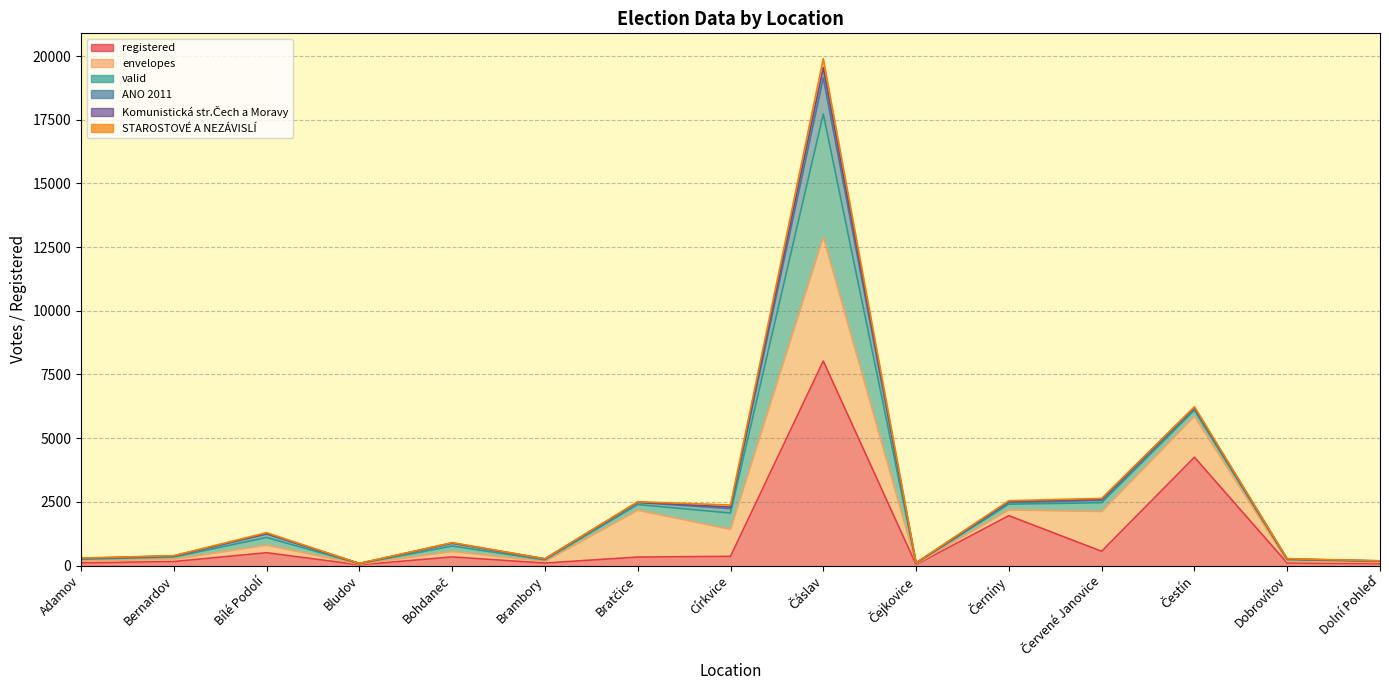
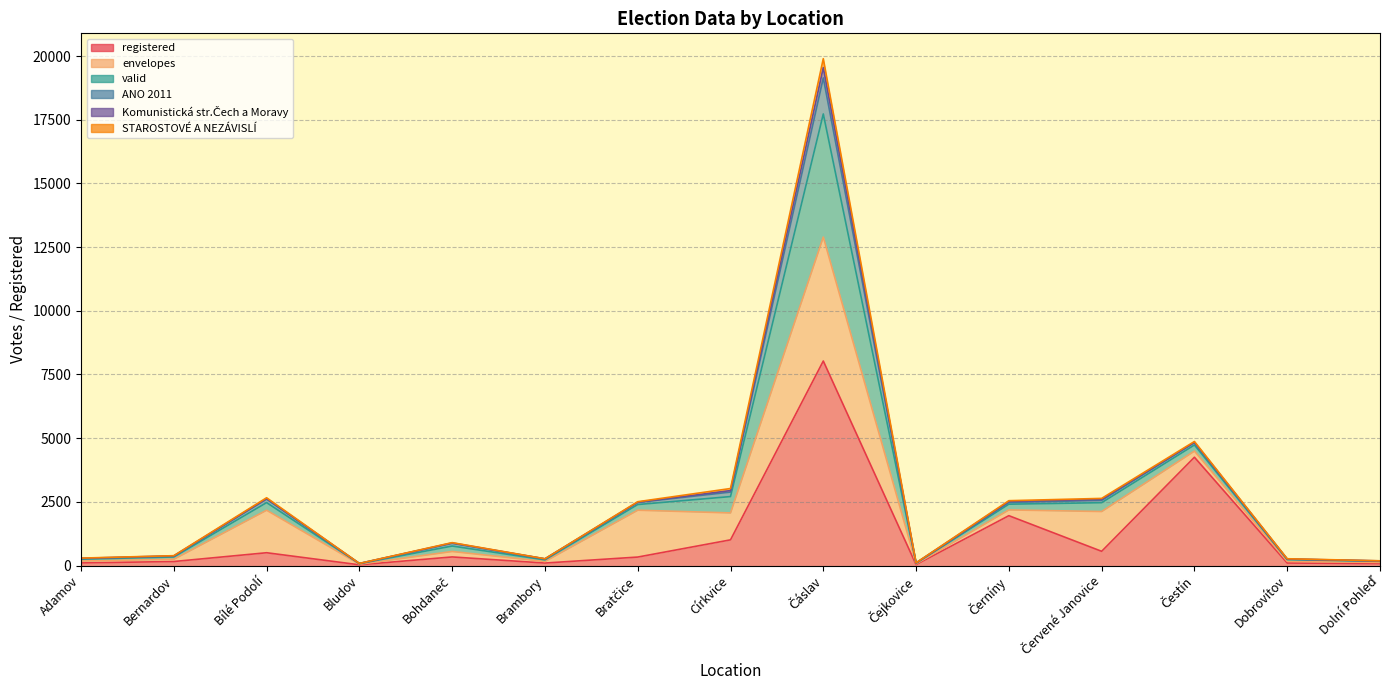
  {
    "registered": {
      "Bílé Podolí": 500,
      "Bohdaneč": 300,
      "Bratčice": 300,
-     "Církvice": 400,
+     "Církvice": 1000,
      "Čáslav": 8000,
      "Černíny": 2000,
      "Červené Janovice": 600,
      "Čestín": 4300
    },
    "envelopes": {
-     "Bílé Podolí": 300,
+     "Bílé Podolí": 1700,
      "Bohdaneč": 200,
      "Bratčice": 1800,
      "Církvice": 1100,
      "Čáslav": 4900,
      "Černíny": 200,
      "Červené Janovice": 1600,
-     "Čestín": 1600
+     "Čestín": 200
    },
    "STAROSTOVÉ A NEZÁVISLÍ": {
      "Čáslav": 400
    }
  }
